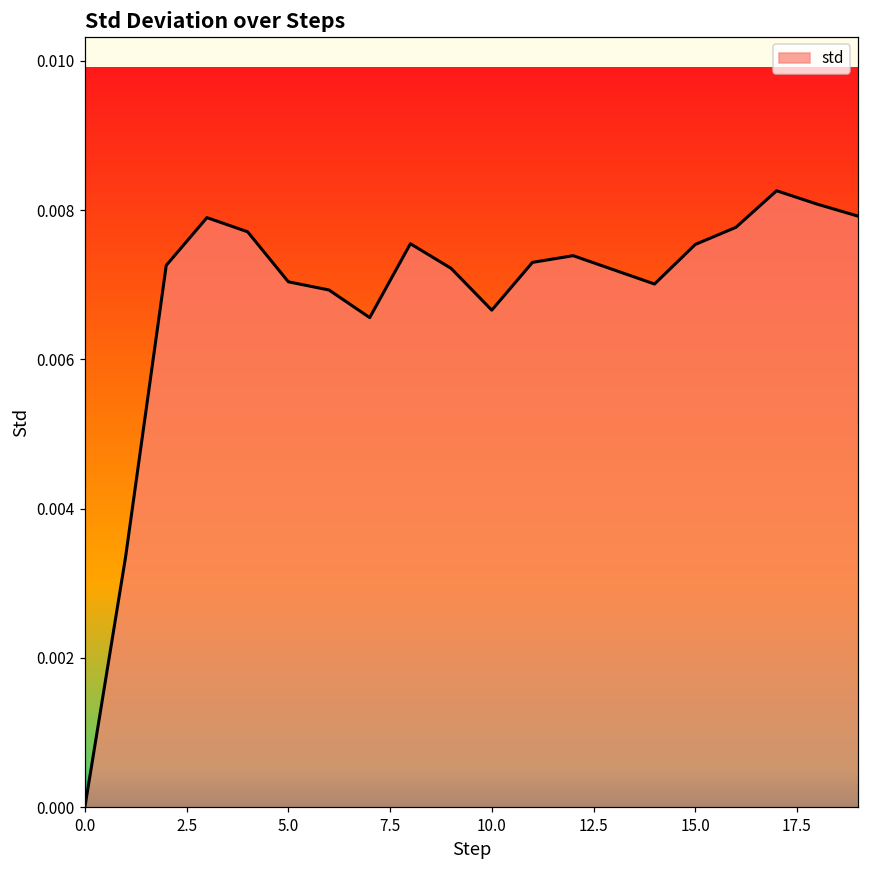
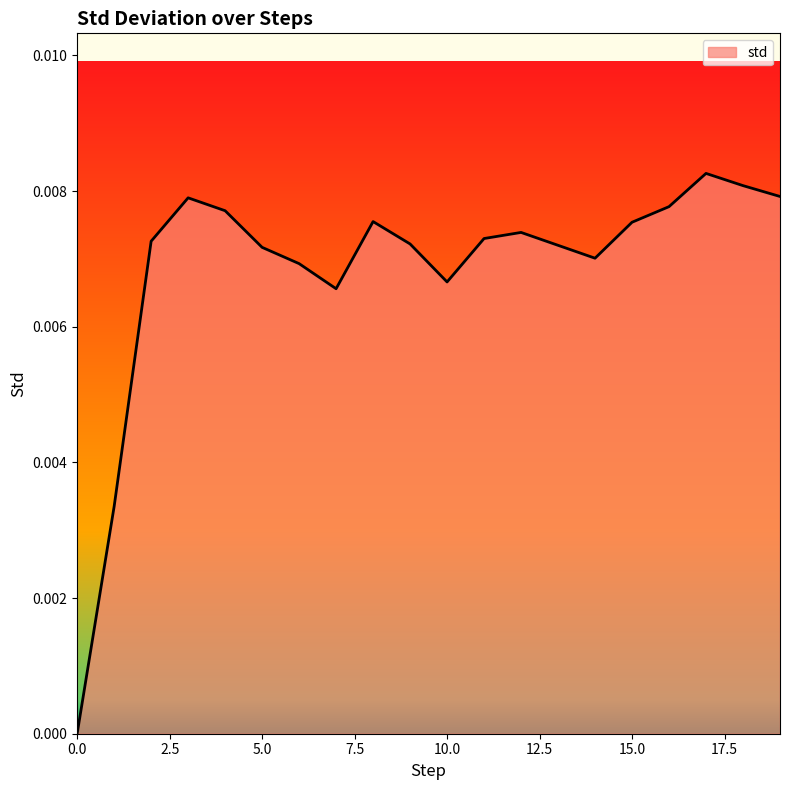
  {
    "0.0": 0.0000,
-   "5.0": 0.0070,
+   "5.0": 0.0072,
    "10.0": 0.0067,
    "15.0": 0.0075
  }
